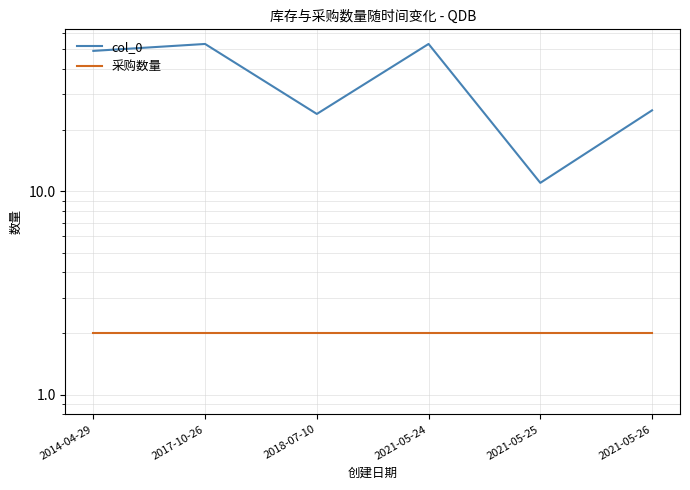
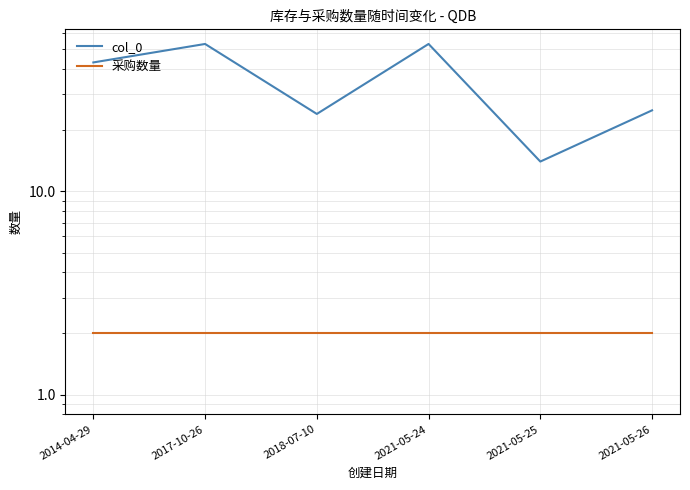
  {
    "col_0": {
-     "2014-04-29": 49,
+     "2014-04-29": 43,
      "2017-10-26": 53,
      "2018-07-10": 24,
      "2021-05-24": 53,
-     "2021-05-25": 11,
+     "2021-05-25": 14,
      "2021-05-26": 25
    },
    "采购数量": {
      "2014-04-29": 2,
      "2017-10-26": 2,
      "2018-07-10": 2,
      "2021-05-24": 2,
      "2021-05-25": 2,
      "2021-05-26": 2
    }
  }
